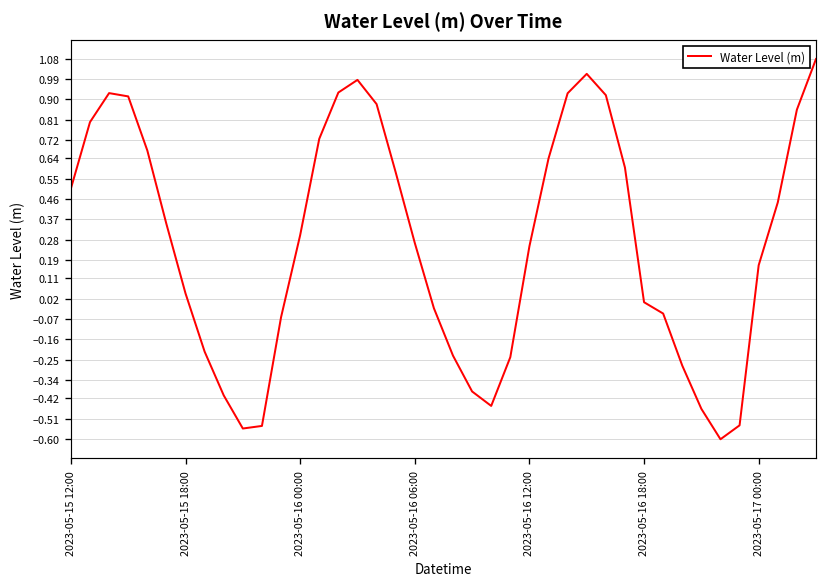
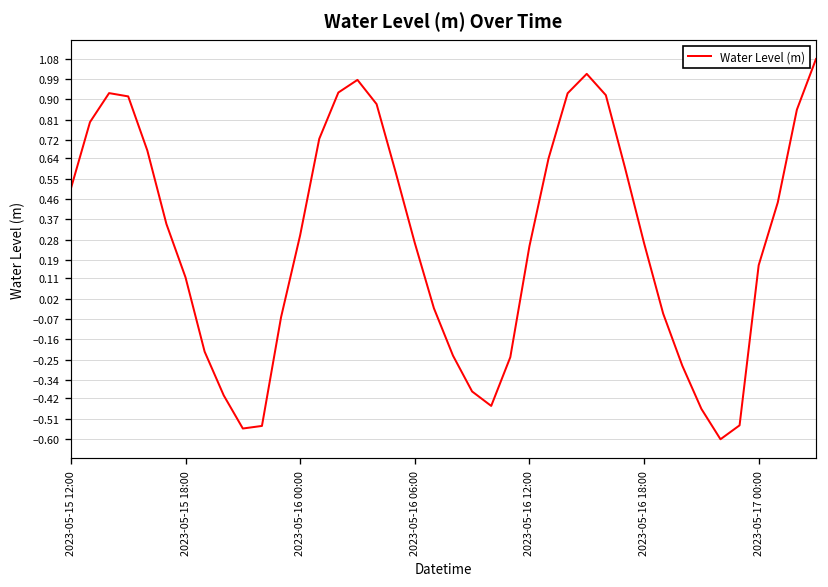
  {
    "2023-05-15 12:00": 0.51,
-   "2023-05-15 18:00": 0.04,
+   "2023-05-15 18:00": 0.11,
    "2023-05-16 00:00": 0.30,
    "2023-05-16 06:00": 0.27,
    "2023-05-16 12:00": 0.25,
-   "2023-05-16 18:00": 0.00,
+   "2023-05-16 18:00": 0.27,
    "2023-05-17 00:00": 0.17
  }
